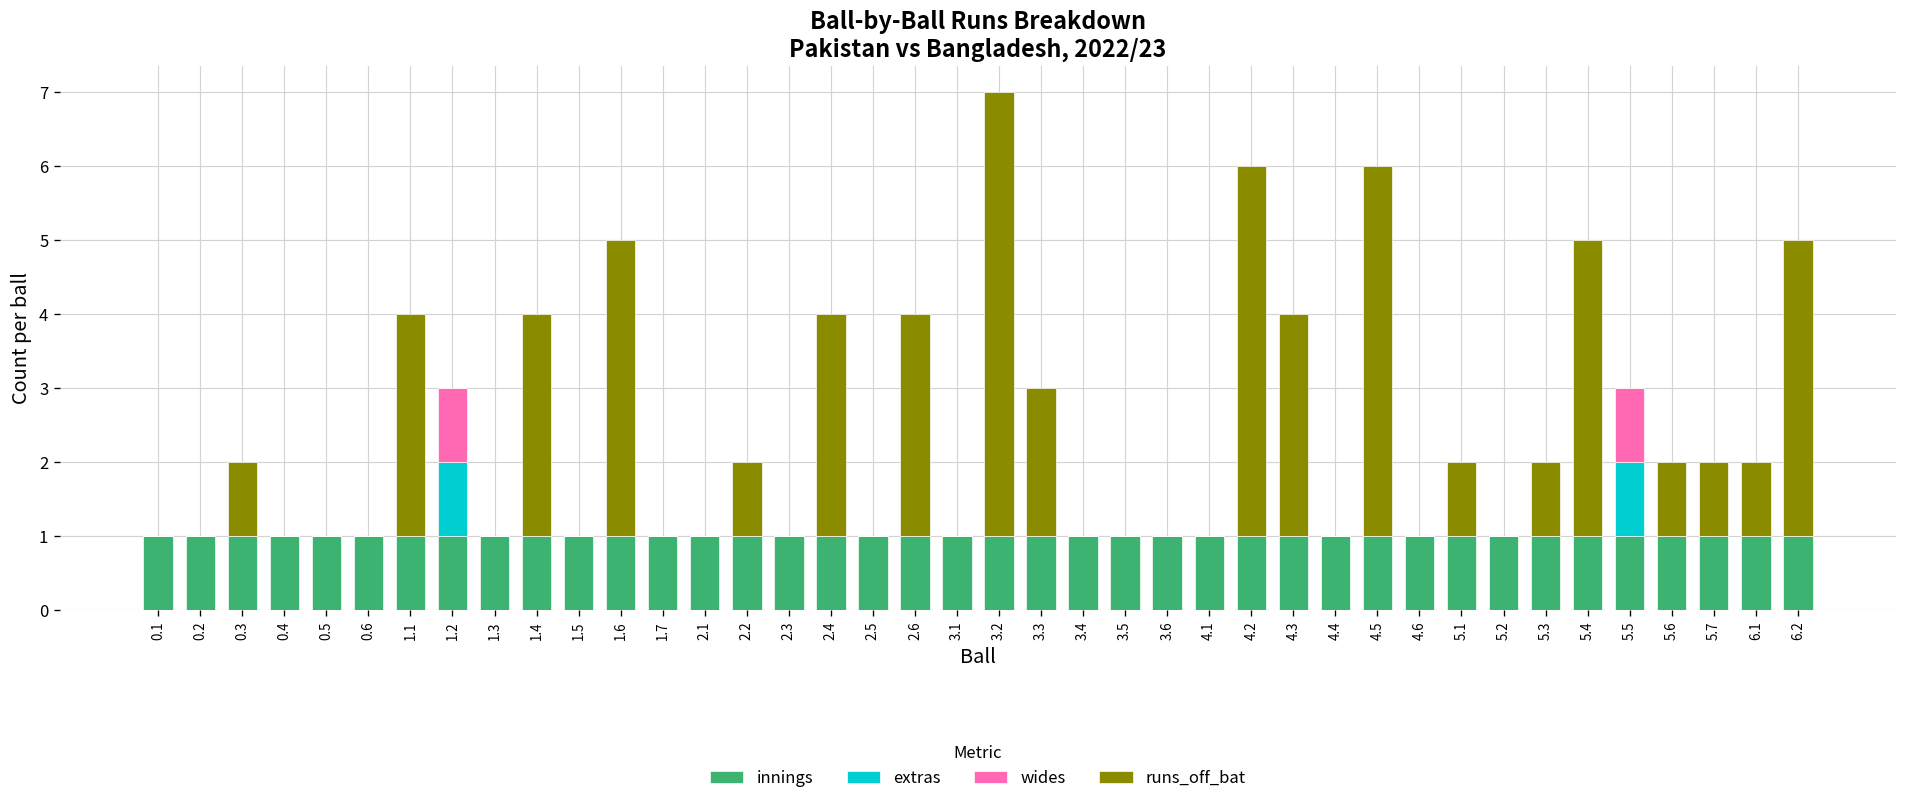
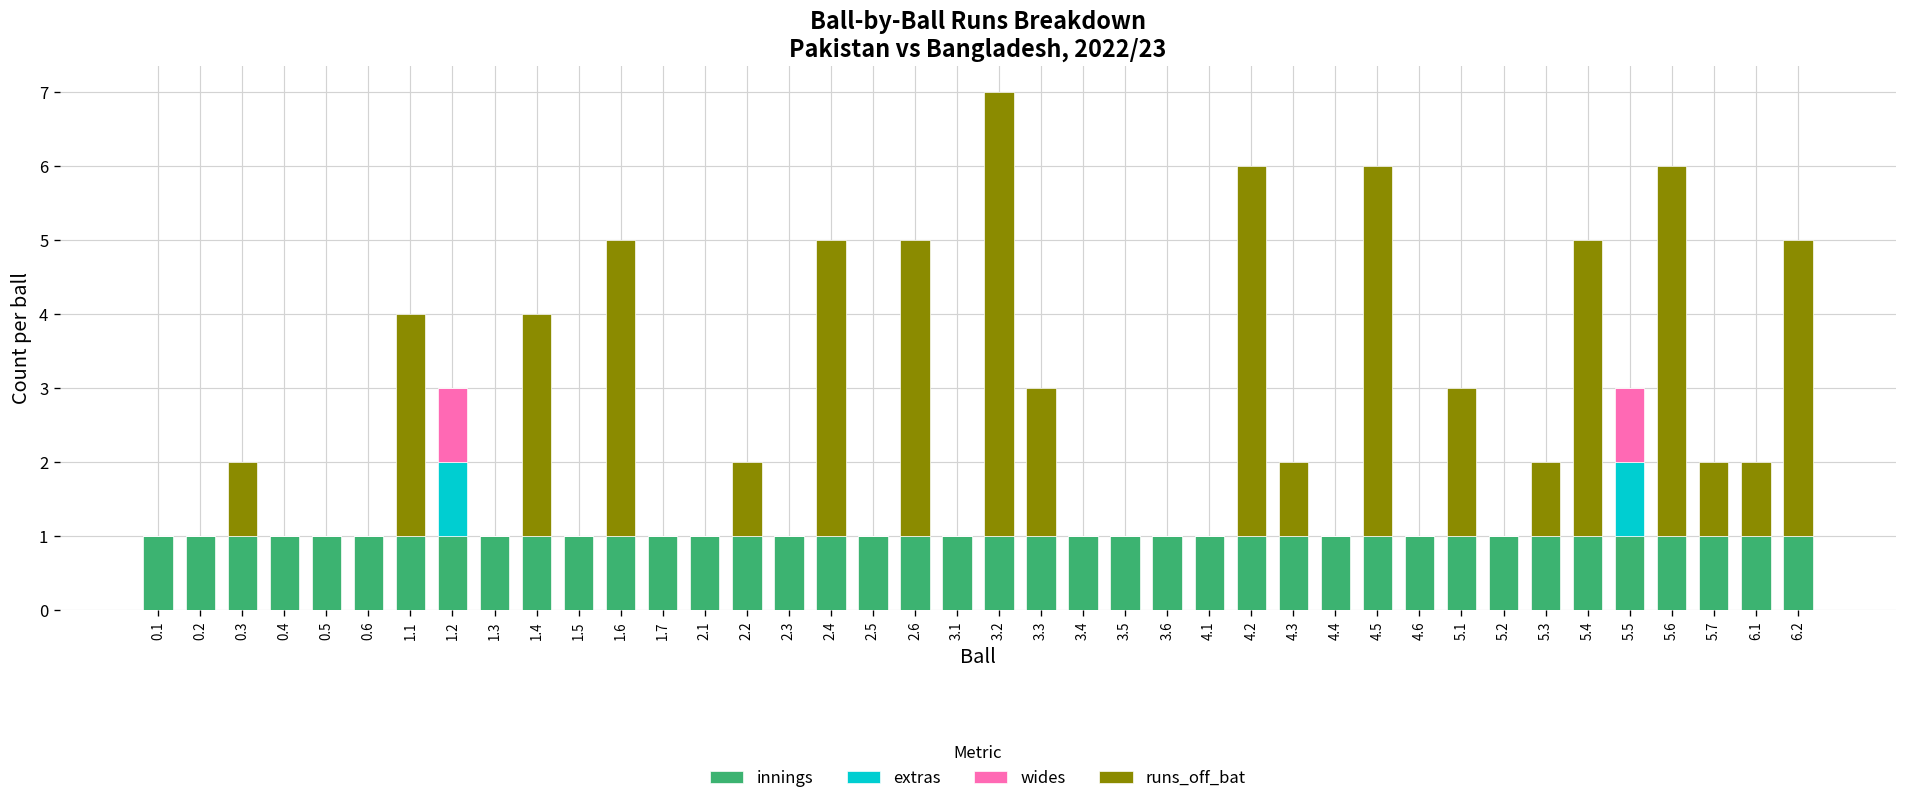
  {
    "innings": {
      "0.1": 1,
      "0.2": 1,
      "0.3": 1,
      "0.4": 1,
      "0.5": 1,
      "0.6": 1,
      "1.1": 1,
      "1.2": 1,
      "1.3": 1,
      "1.4": 1,
      "1.5": 1,
      "1.6": 1,
      "1.7": 1,
      "2.1": 1,
      "2.2": 1,
      "2.3": 1,
      "2.4": 1,
      "2.5": 1,
      "2.6": 1,
      "3.1": 1,
      "3.2": 1,
      "3.3": 1,
      "3.4": 1,
      "3.5": 1,
      "3.6": 1,
      "4.1": 1,
      "4.2": 1,
      "4.3": 1,
      "4.4": 1,
      "4.5": 1,
      "4.6": 1,
      "5.1": 1,
      "5.2": 1,
      "5.3": 1,
      "5.4": 1,
      "5.5": 1,
      "5.6": 1,
      "5.7": 1,
      "6.1": 1,
      "6.2": 1
    },
    "runs_off_bat": {
      "0.1": 0,
      "0.2": 0,
      "0.3": 1,
      "0.4": 0,
      "0.5": 0,
      "0.6": 0,
      "1.1": 3,
      "1.2": 0,
      "1.3": 0,
      "1.4": 3,
      "1.5": 0,
      "1.6": 4,
      "1.7": 0,
      "2.1": 0,
      "2.2": 1,
      "2.3": 0,
-     "2.4": 3,
+     "2.4": 4,
      "2.5": 0,
-     "2.6": 3,
+     "2.6": 4,
      "3.1": 0,
      "3.2": 6,
      "3.3": 2,
      "3.4": 0,
      "3.5": 0,
      "3.6": 0,
      "4.1": 0,
      "4.2": 5,
-     "4.3": 3,
+     "4.3": 1,
      "4.4": 0,
      "4.5": 5,
      "4.6": 0,
-     "5.1": 1,
+     "5.1": 2,
      "5.2": 0,
      "5.3": 1,
      "5.4": 4,
      "5.5": 0,
-     "5.6": 1,
+     "5.6": 5,
      "5.7": 1,
      "6.1": 1,
      "6.2": 4
    }
  }
